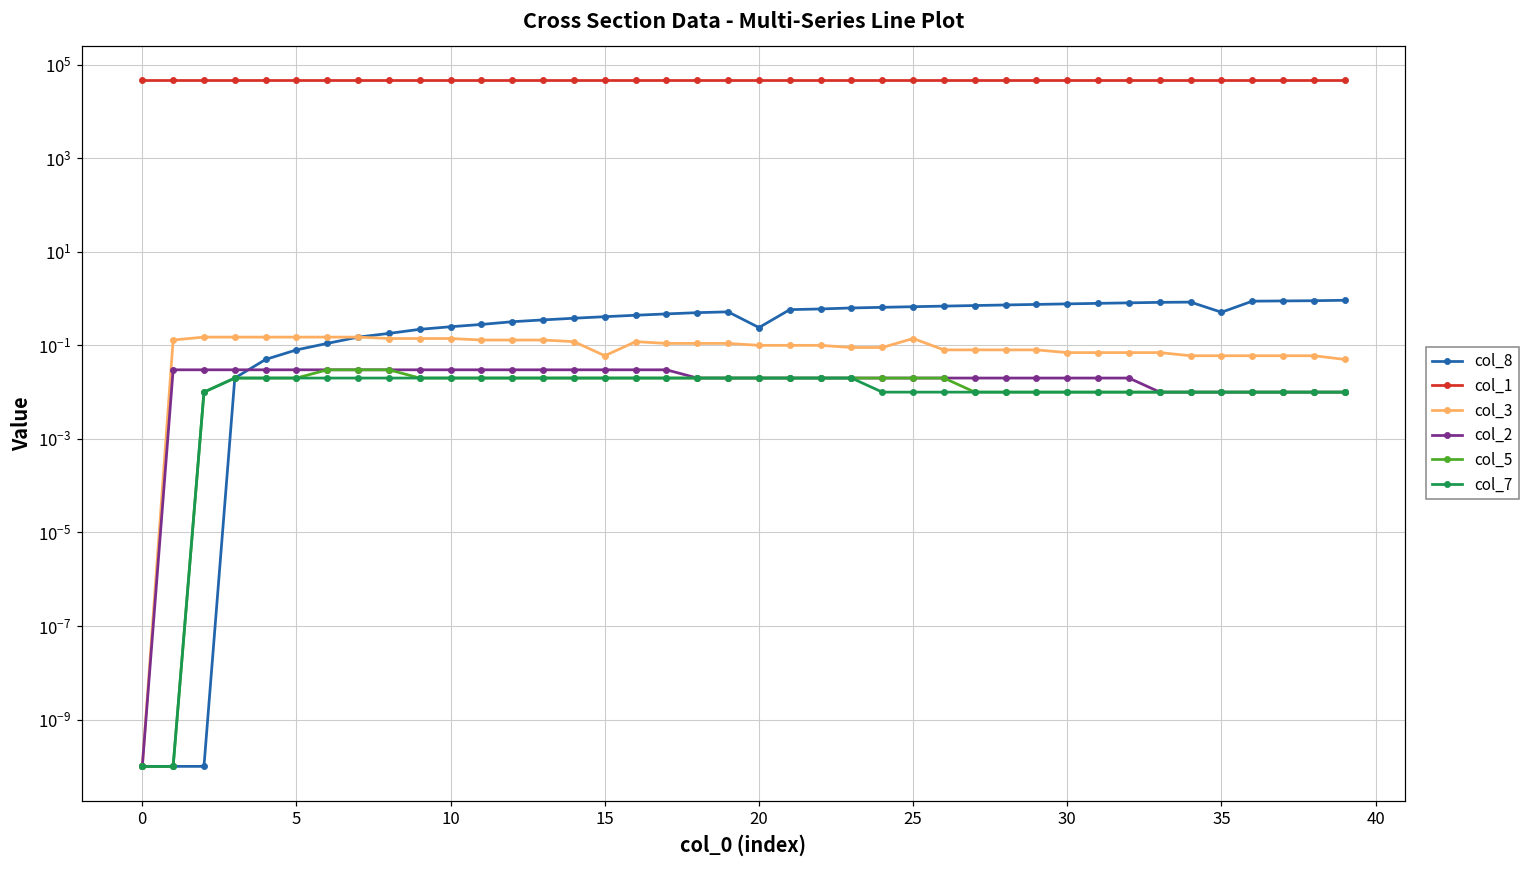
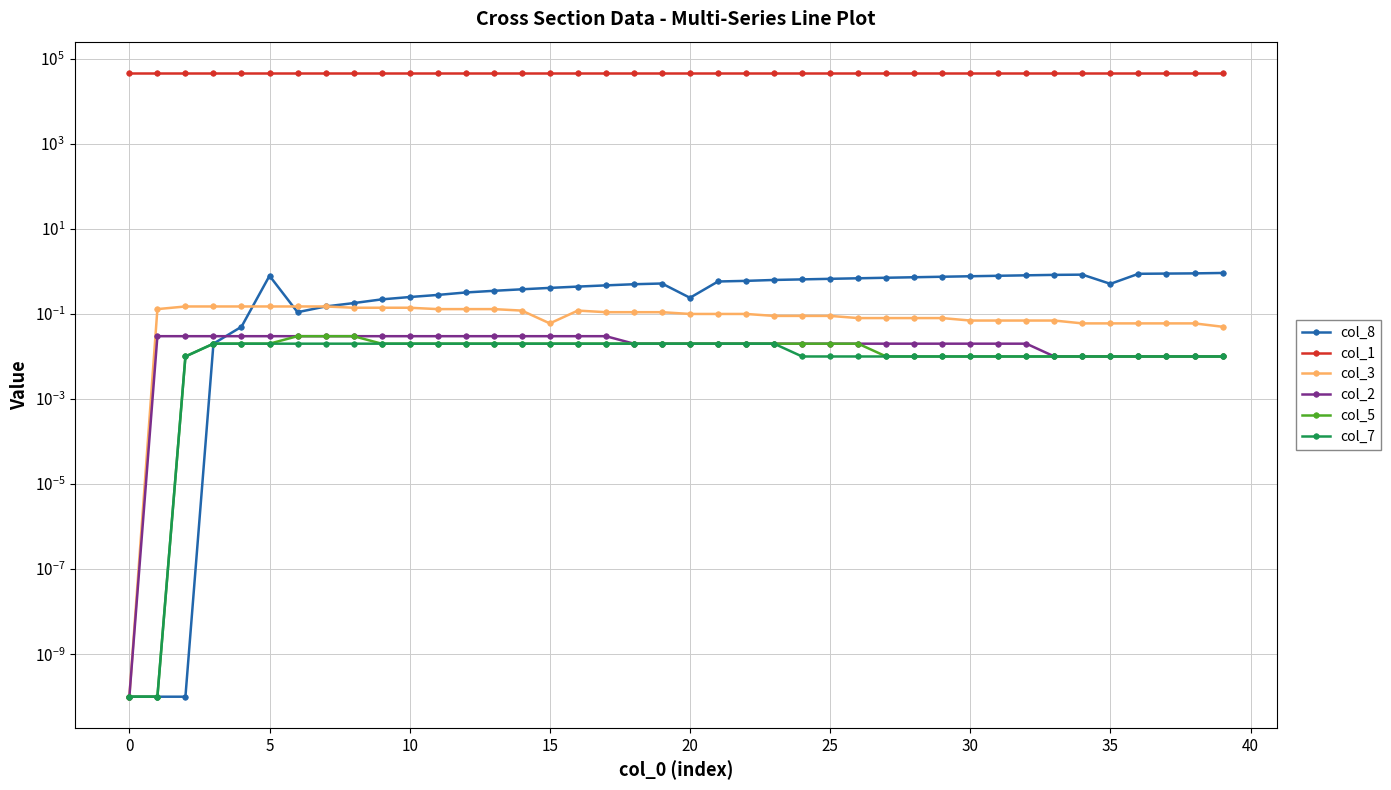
  {
    "col_8": {
-     "5": 0.08,
+     "5": 0.8,
      "10": 0.3,
      "15": 0.4,
      "20": 0.2,
      "25": 0.7,
      "30": 0.8,
      "35": 0.5
    },
    "col_1": {
      "0": 50000,
      "5": 50000,
      "10": 50000,
      "15": 50000,
      "20": 50000,
      "25": 50000,
      "30": 50000,
      "35": 50000
    },
    "col_3": {
      "5": 0.15,
      "10": 0.14,
      "15": 0.06,
      "20": 0.10,
-     "25": 0.14,
+     "25": 0.09,
      "30": 0.07,
      "35": 0.06
    },
    "col_2": {
      "5": 0.03,
      "10": 0.03,
      "15": 0.03,
      "30": 0.02
    },
    "col_7": {
      "25": 0.01
    }
  }
